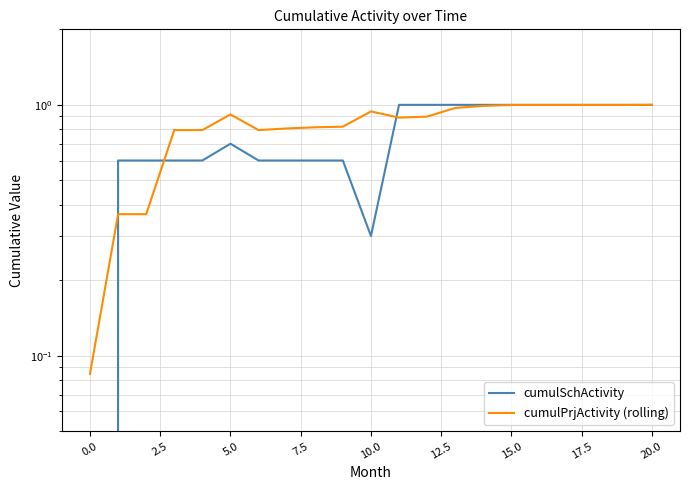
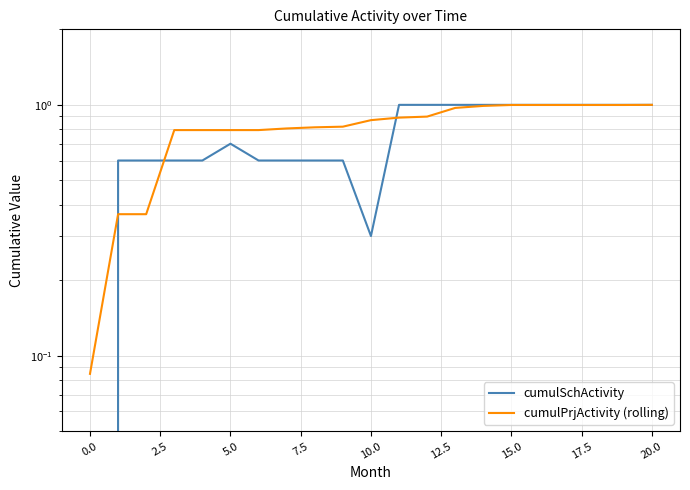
  {
    "cumulSchActivity": {
      "5.0": 0.70,
      "10.0": 0.30
    },
    "cumulPrjActivity (rolling)": {
      "0.0": 0.085,
-     "5.0": 0.92,
-     "10.0": 0.94
+     "5.0": 0.79,
+     "10.0": 0.87
    }
  }
